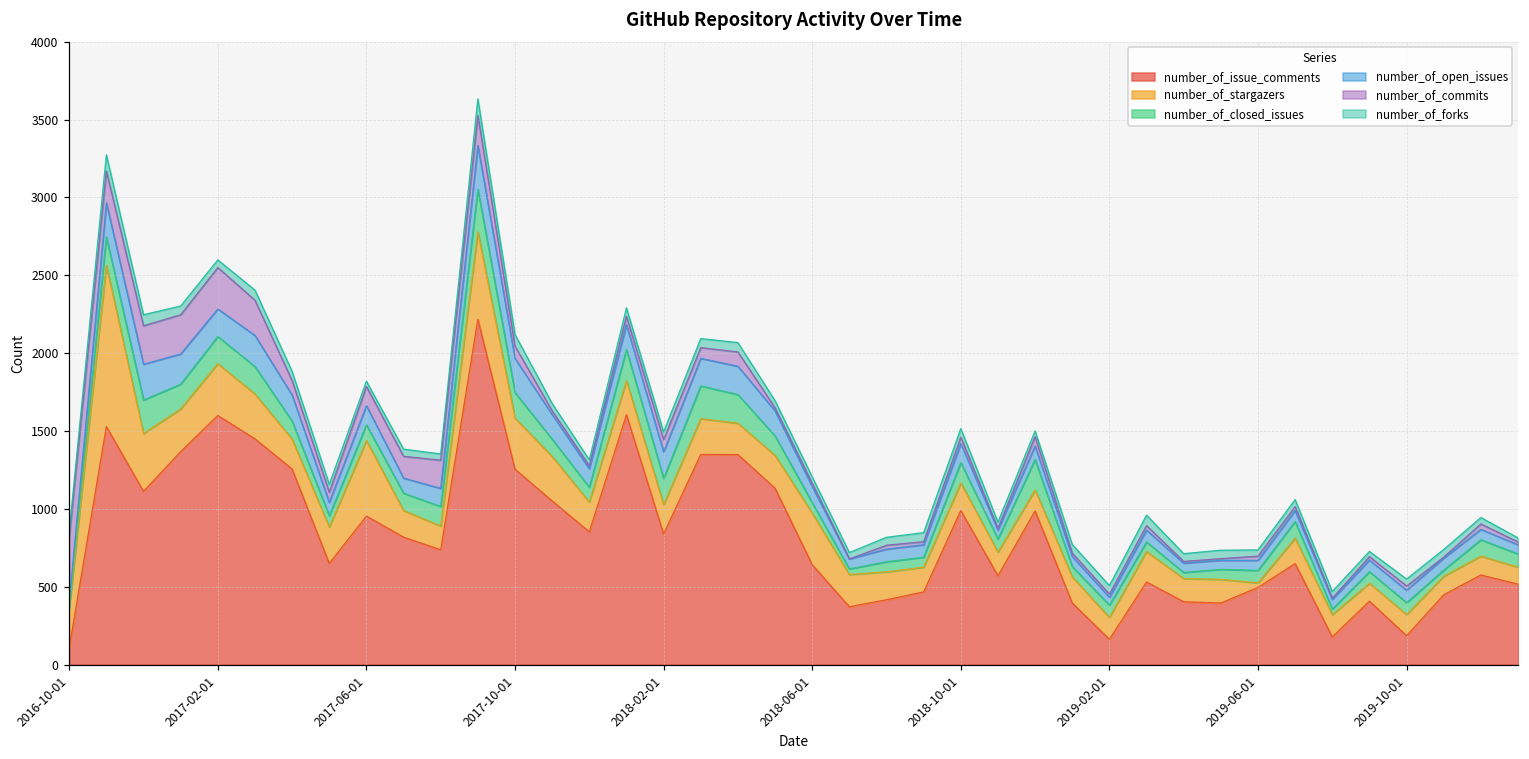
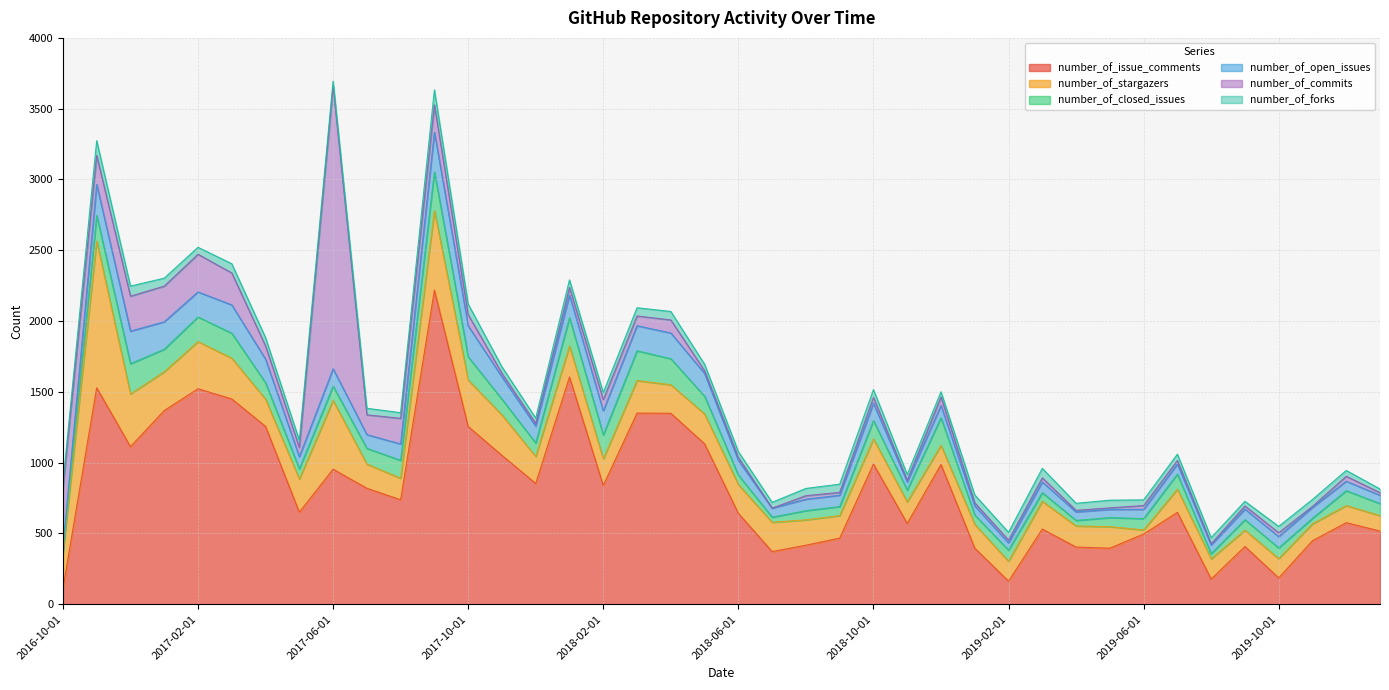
  {
    "number_of_issue_comments": {
      "2016-10-01": 110,
-     "2017-02-01": 1600,
+     "2017-02-01": 1520,
      "2017-06-01": 950,
      "2017-10-01": 1260,
      "2018-02-01": 840,
      "2018-06-01": 640,
      "2018-10-01": 990,
      "2019-02-01": 160,
      "2019-06-01": 500,
      "2019-10-01": 190
    },
    "number_of_stargazers": {
      "2017-02-01": 330,
      "2017-06-01": 490,
      "2017-10-01": 330,
      "2018-02-01": 190,
-     "2018-06-01": 330,
+     "2018-06-01": 200,
      "2018-10-01": 180,
      "2019-02-01": 140,
      "2019-06-01": 30,
      "2019-10-01": 140
    },
    "number_of_commits": {
      "2016-10-01": 420,
      "2017-02-01": 270,
-     "2017-06-01": 120,
+     "2017-06-01": 2000,
      "2017-10-01": 80,
      "2018-02-01": 80,
      "2018-06-01": 20,
      "2018-10-01": 40,
      "2019-02-01": 20,
      "2019-06-01": 30,
      "2019-10-01": 30
    }
  }
